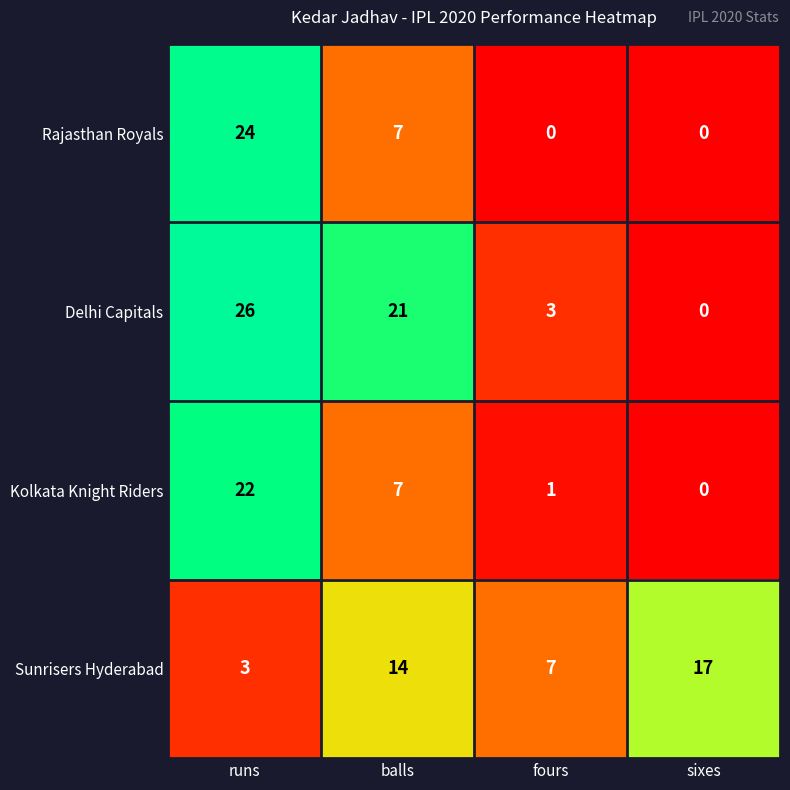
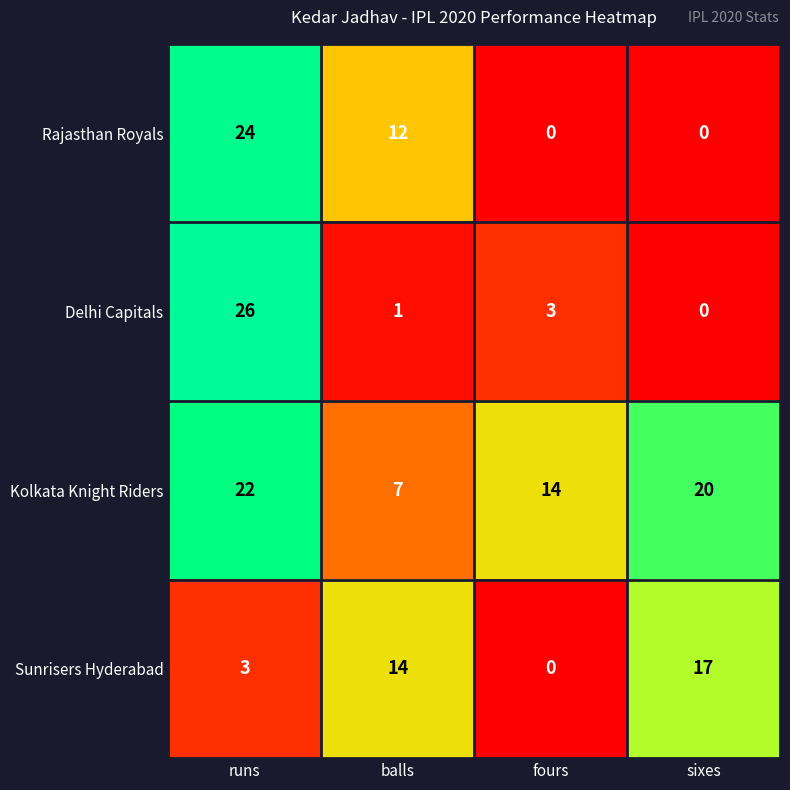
  {
    "Rajasthan Royals": {
      "runs": 24,
-     "balls": 7,
+     "balls": 12,
      "fours": 0,
      "sixes": 0
    },
    "Delhi Capitals": {
      "runs": 26,
-     "balls": 21,
+     "balls": 1,
      "fours": 3,
      "sixes": 0
    },
    "Kolkata Knight Riders": {
      "runs": 22,
      "balls": 7,
-     "fours": 1,
-     "sixes": 0
+     "fours": 14,
+     "sixes": 20
    },
    "Sunrisers Hyderabad": {
      "runs": 3,
      "balls": 14,
-     "fours": 7,
+     "fours": 0,
      "sixes": 17
    }
  }
